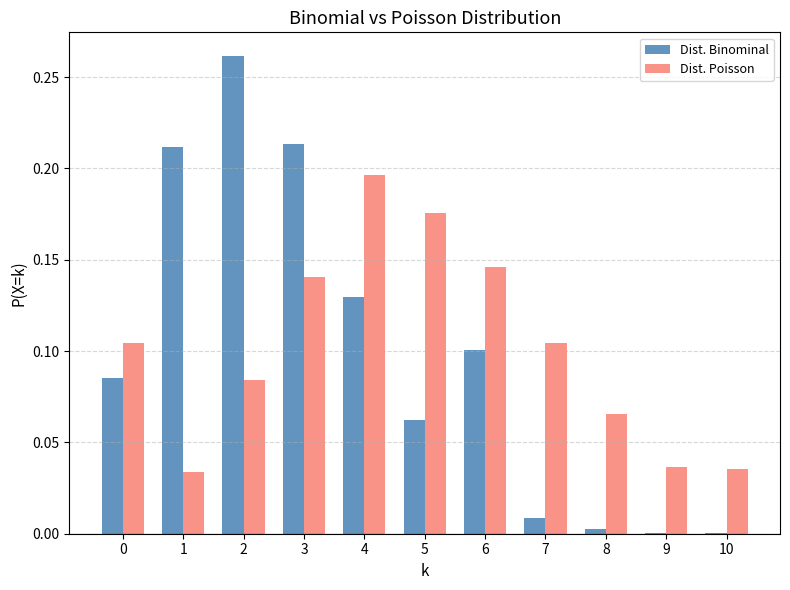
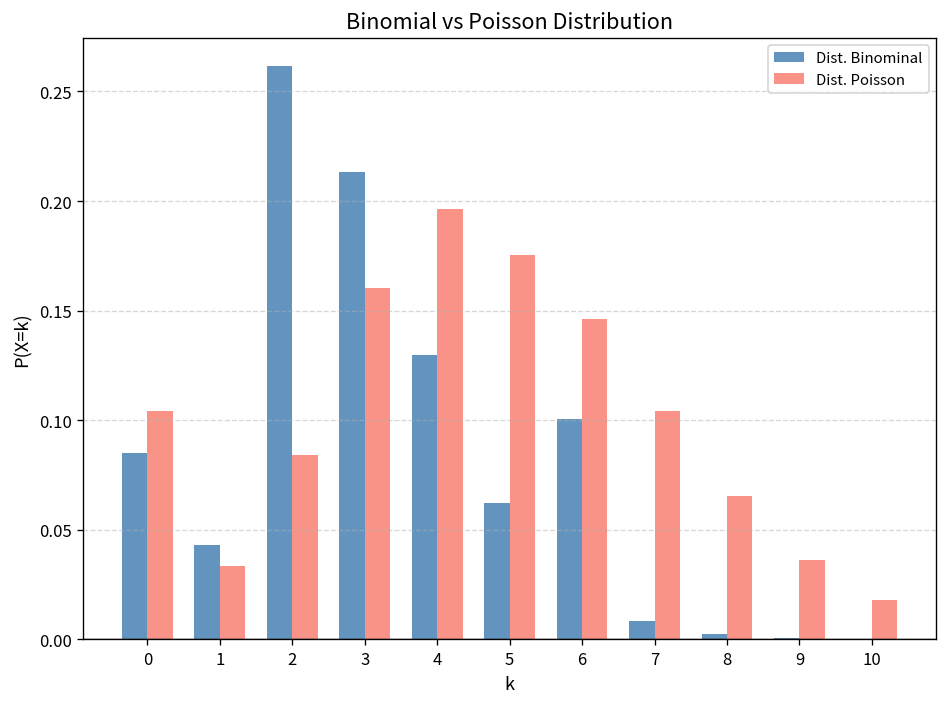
  {
    "Dist. Binominal": {
      "0": 0.085,
-     "1": 0.212,
+     "1": 0.043,
      "2": 0.261,
      "3": 0.213,
      "4": 0.130,
      "5": 0.062,
      "6": 0.101,
      "7": 0.008,
      "8": 0.002
    },
    "Dist. Poisson": {
      "0": 0.104,
      "1": 0.034,
      "2": 0.084,
-     "3": 0.140,
+     "3": 0.160,
      "4": 0.196,
      "5": 0.175,
      "6": 0.146,
      "7": 0.104,
      "8": 0.065,
      "9": 0.036,
-     "10": 0.036
+     "10": 0.018
    }
  }
